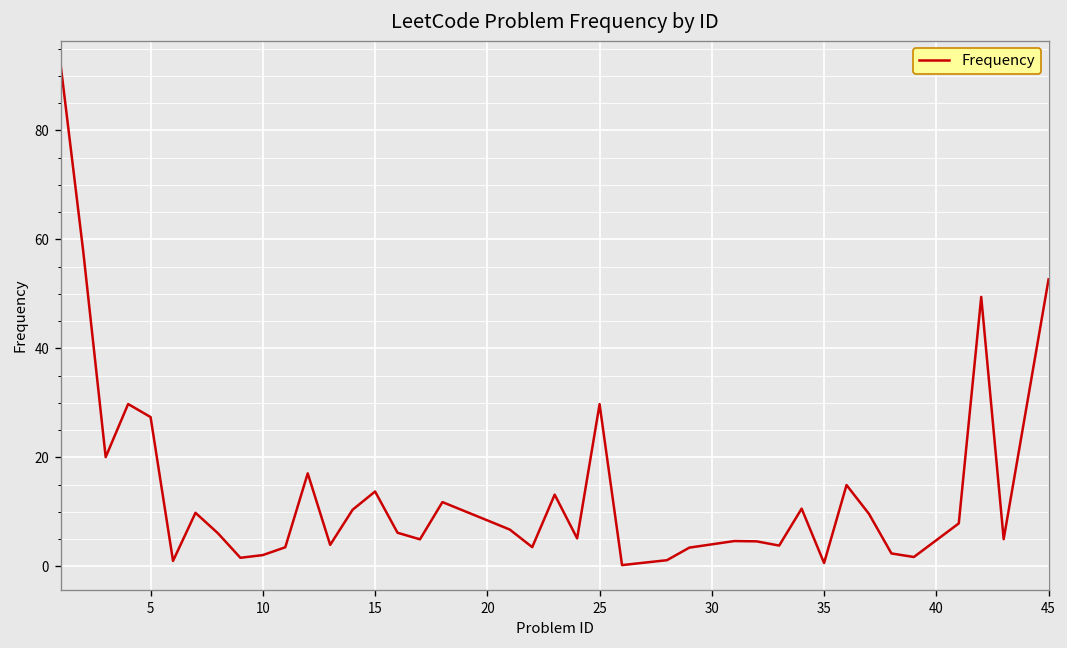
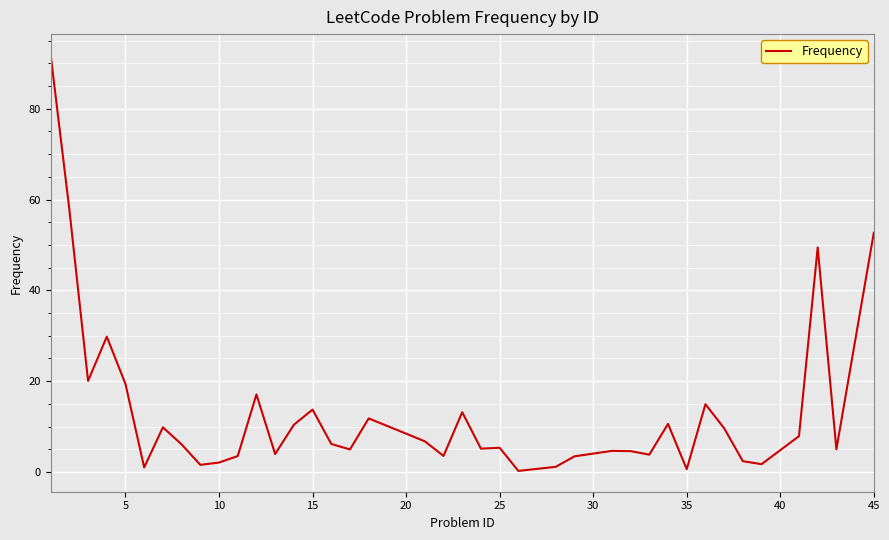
  {
-   "5": 27,
+   "5": 19,
    "10": 2,
    "15": 14,
    "20": 8,
-   "25": 30,
+   "25": 5,
    "35": 1,
    "45": 53
  }
